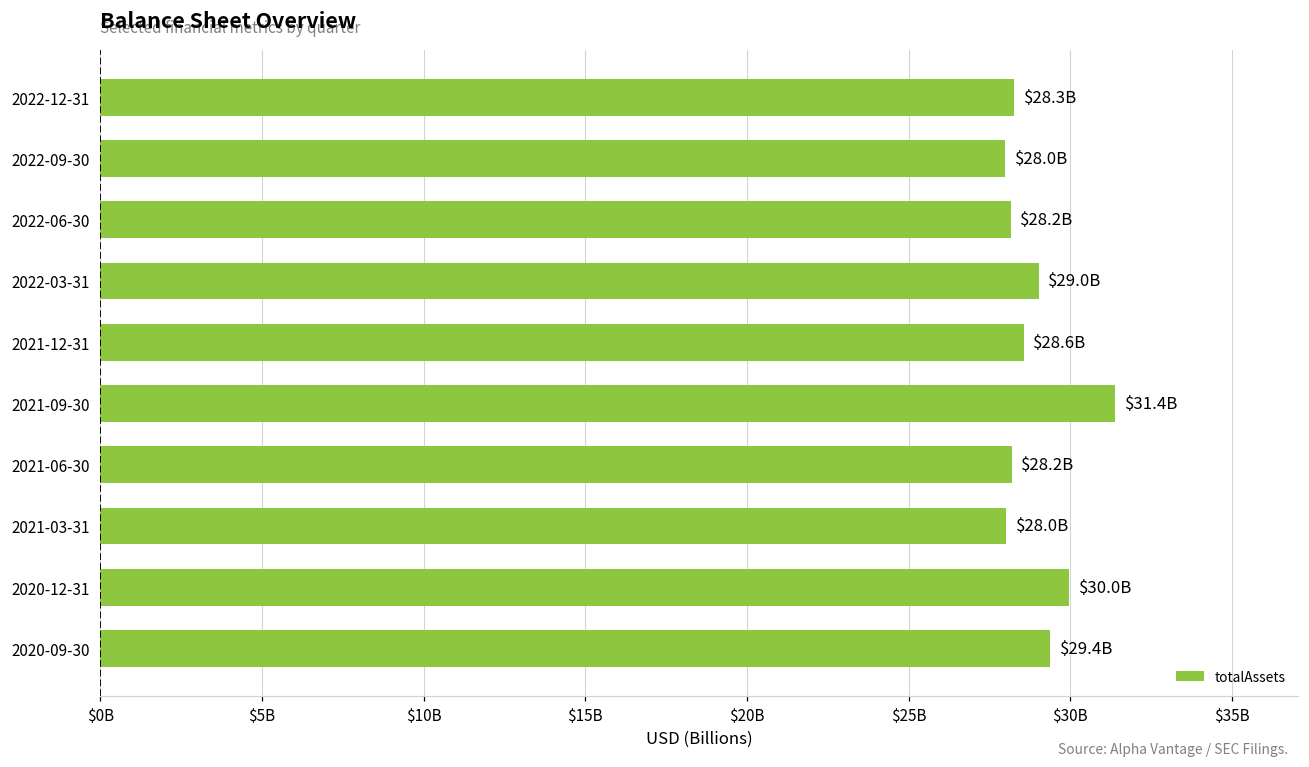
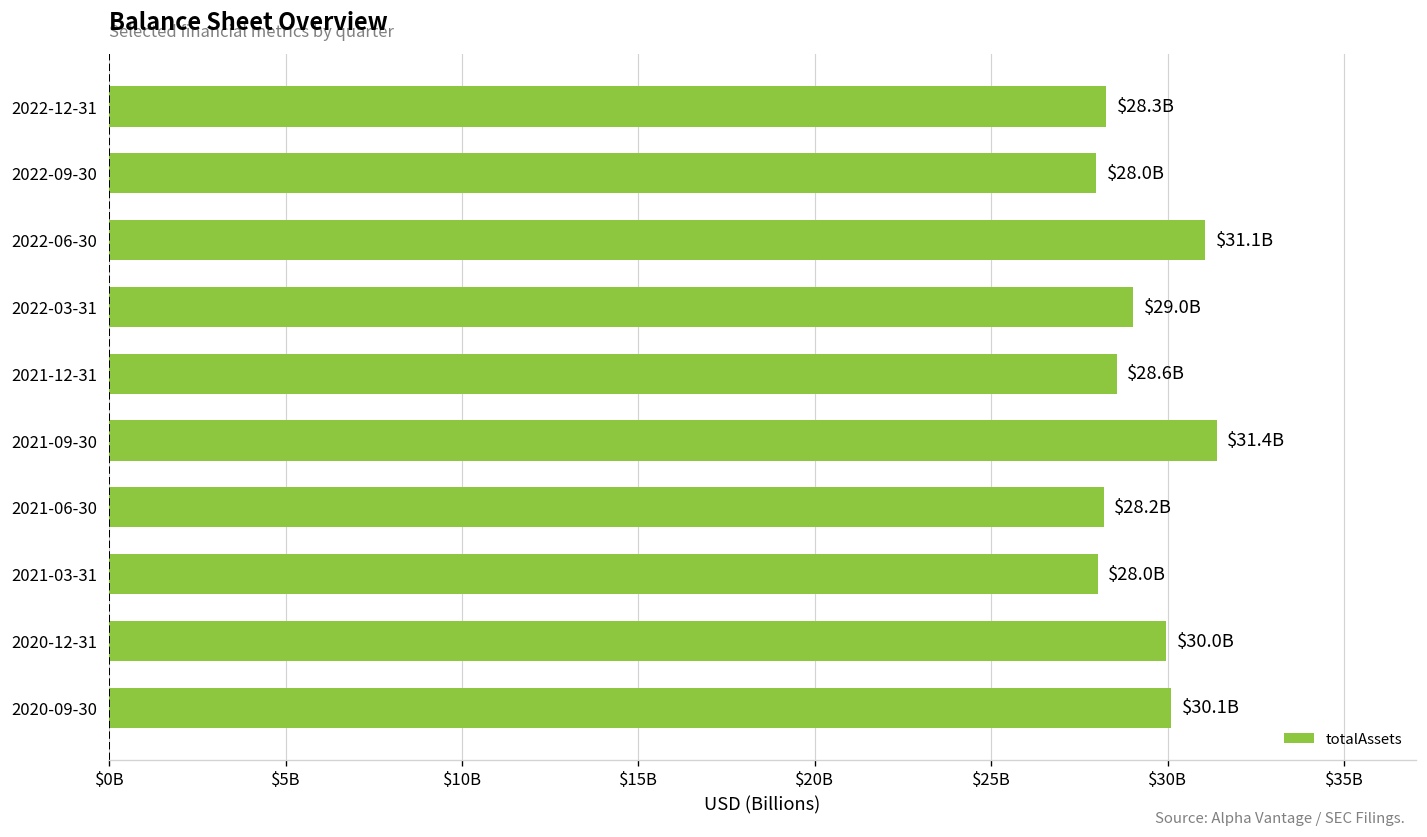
  {
    "2022-12-31": "$28.3B",
    "2022-09-30": "$28.0B",
-   "2022-06-30": "$28.2B",
+   "2022-06-30": "$31.1B",
    "2022-03-31": "$29.0B",
    "2021-12-31": "$28.6B",
    "2021-09-30": "$31.4B",
    "2021-06-30": "$28.2B",
    "2021-03-31": "$28.0B",
    "2020-12-31": "$30.0B",
-   "2020-09-30": "$29.4B"
+   "2020-09-30": "$30.1B"
  }
